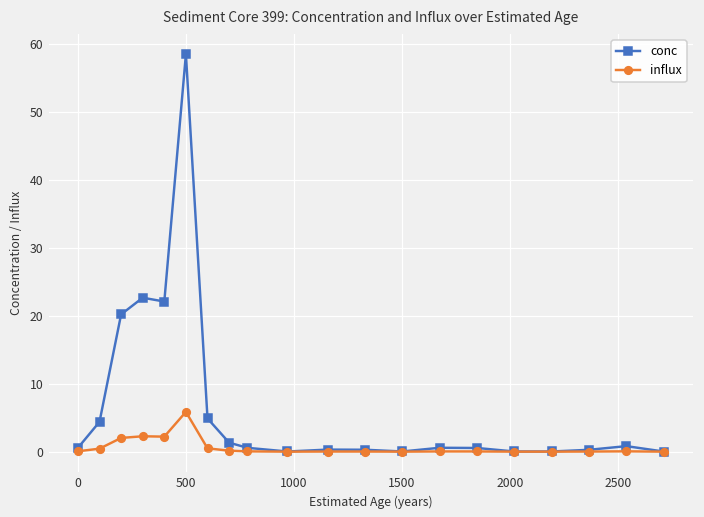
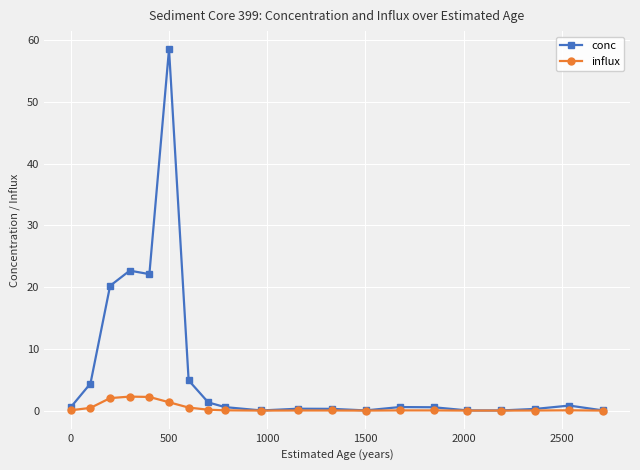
  {
    "conc": {
      "0": 1,
      "500": 59
    },
    "influx": {
      "0": 0,
-     "500": 6
+     "500": 1
    }
  }
